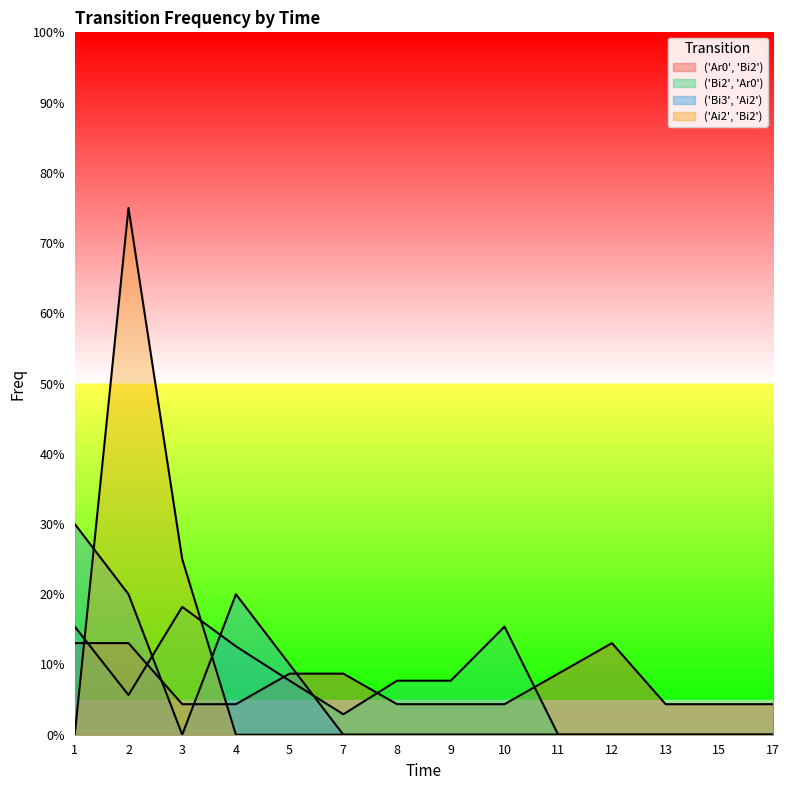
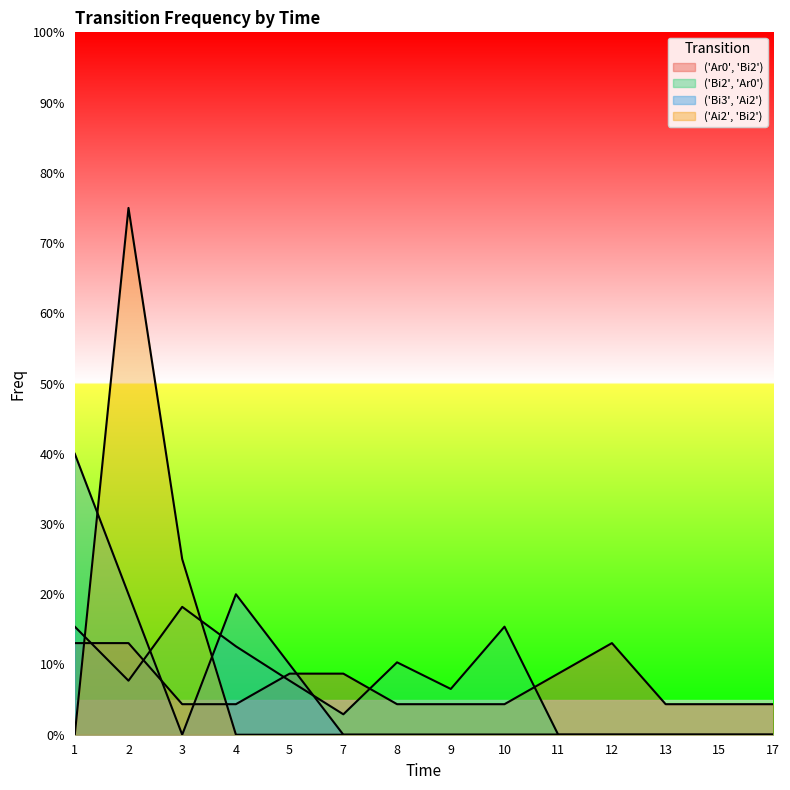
  {
    "('Bi2', 'Ar0')": {
      "1": "15%",
-     "2": "6%",
+     "2": "8%",
      "3": "18%",
      "4": "13%",
      "5": "8%",
-     "8": "8%",
-     "9": "8%",
+     "8": "10%",
+     "9": "7%",
      "10": "15%"
    },
    "('Bi3', 'Ai2')": {
-     "1": "30%",
+     "1": "40%",
      "2": "20%",
      "4": "20%",
      "5": "10%"
    }
  }
